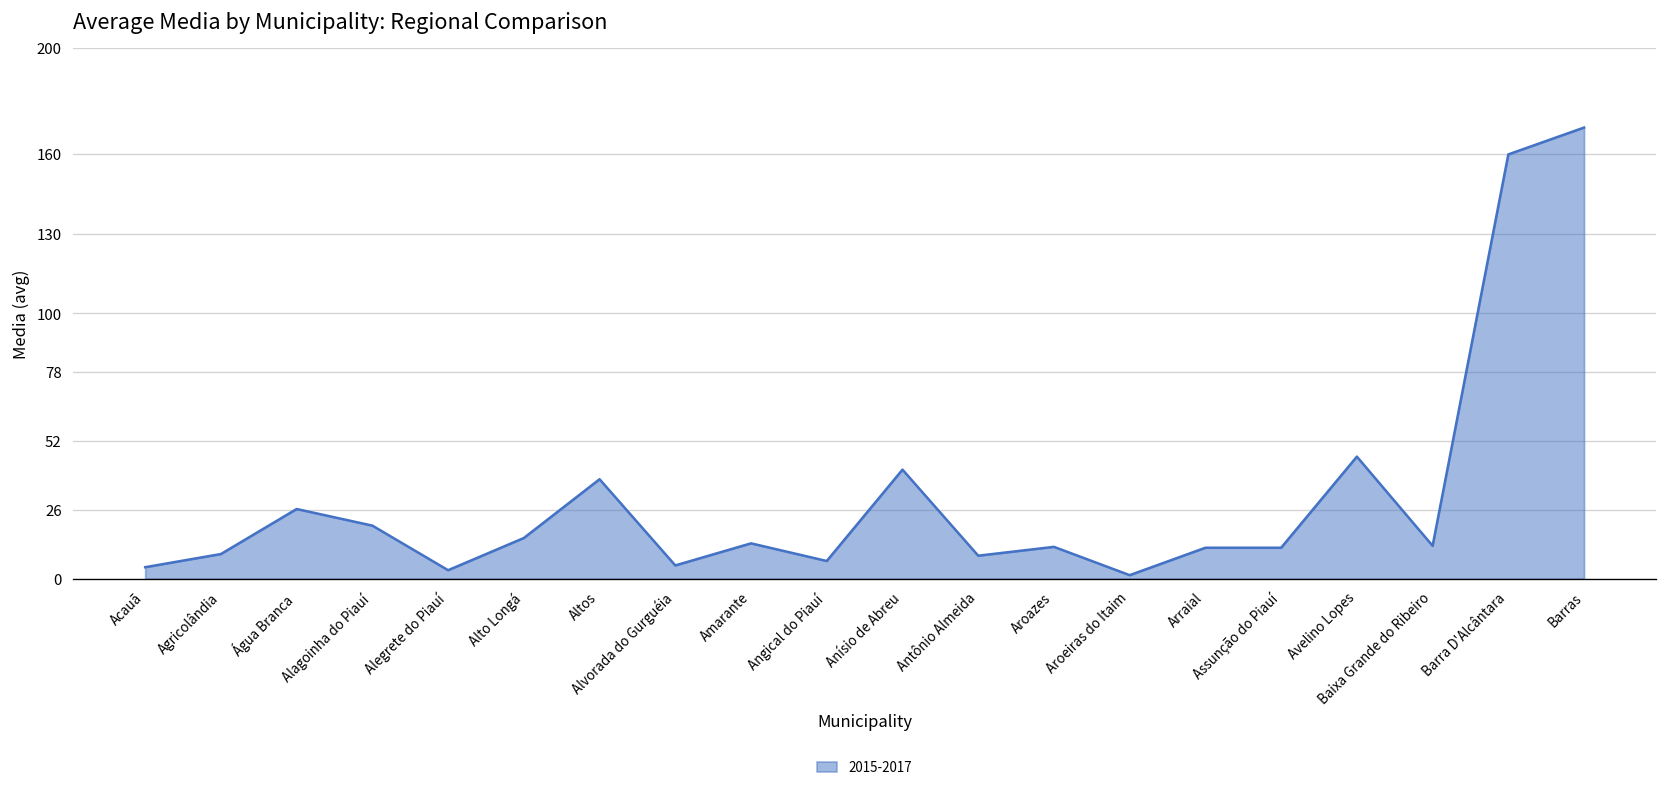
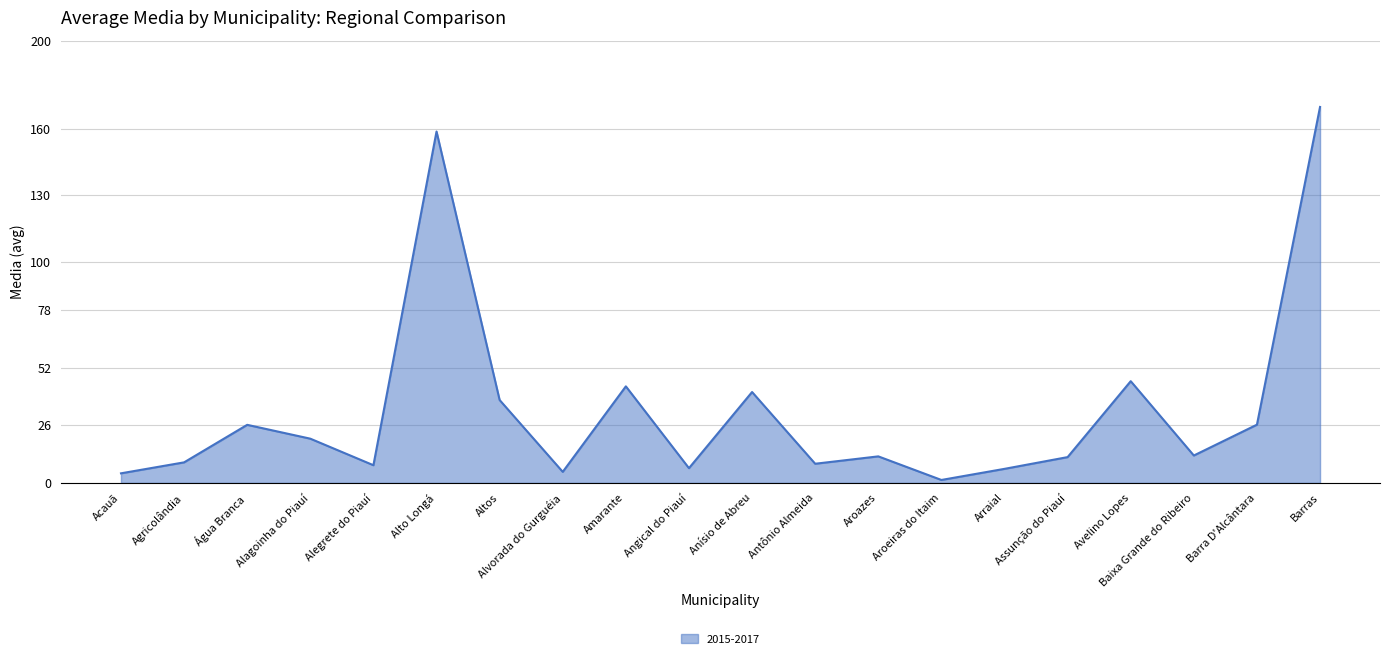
  {
    "Acauã": 4,
    "Agricolândia": 9,
    "Água Branca": 26,
    "Alagoinha do Piauí": 20,
-   "Alegrete do Piauí": 3,
-   "Alto Longá": 15,
+   "Alegrete do Piauí": 8,
+   "Alto Longá": 159,
    "Altos": 37,
    "Alvorada do Gurguéia": 5,
-   "Amarante": 13,
+   "Amarante": 44,
    "Angical do Piauí": 7,
    "Anísio de Abreu": 41,
    "Antônio Almeida": 9,
    "Aroazes": 12,
    "Aroeiras do Itaim": 1,
-   "Arraial": 12,
+   "Arraial": 6,
    "Assunção do Piauí": 12,
    "Avelino Lopes": 46,
    "Baixa Grande do Ribeiro": 12,
-   "Barra D'Alcântara": 160,
+   "Barra D'Alcântara": 26,
    "Barras": 170
  }
